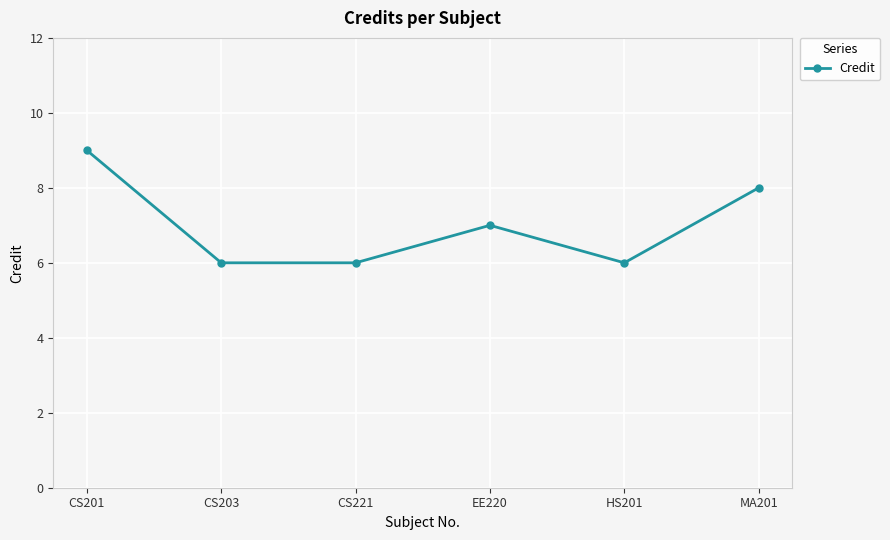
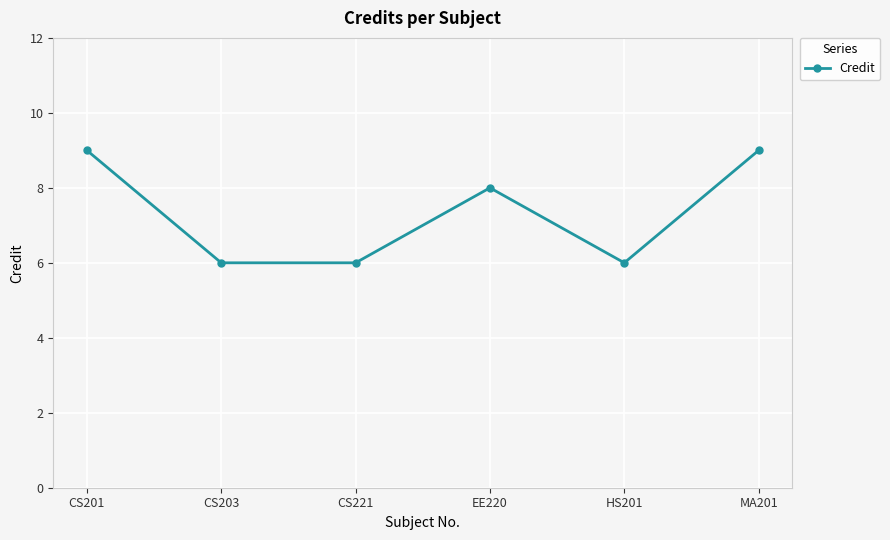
  {
    "CS201": 9,
    "CS203": 6,
    "CS221": 6,
-   "EE220": 7,
+   "EE220": 8,
    "HS201": 6,
-   "MA201": 8
+   "MA201": 9
  }
